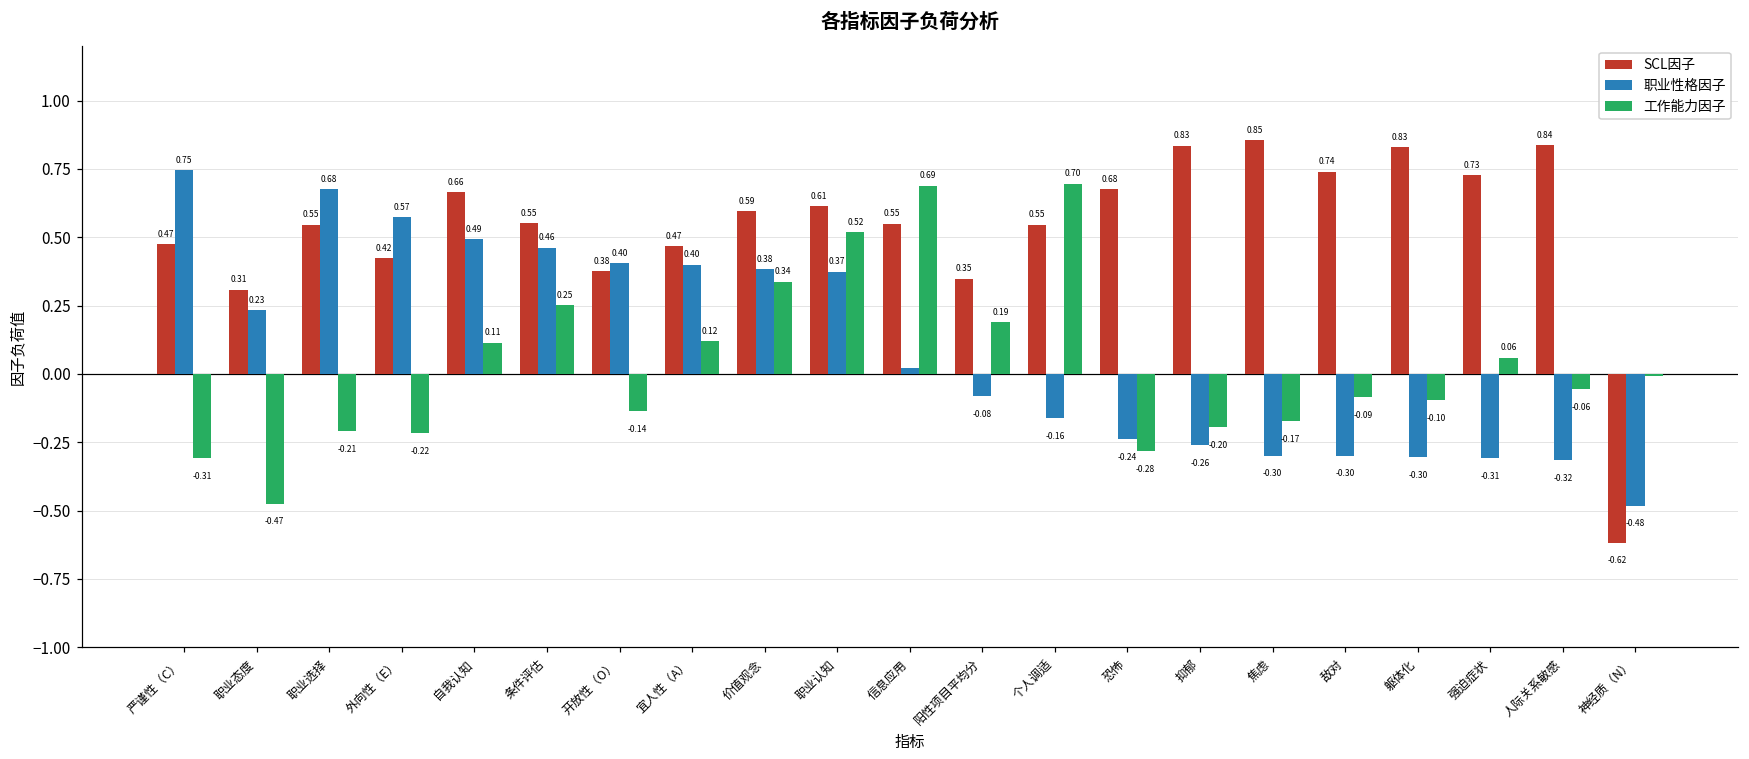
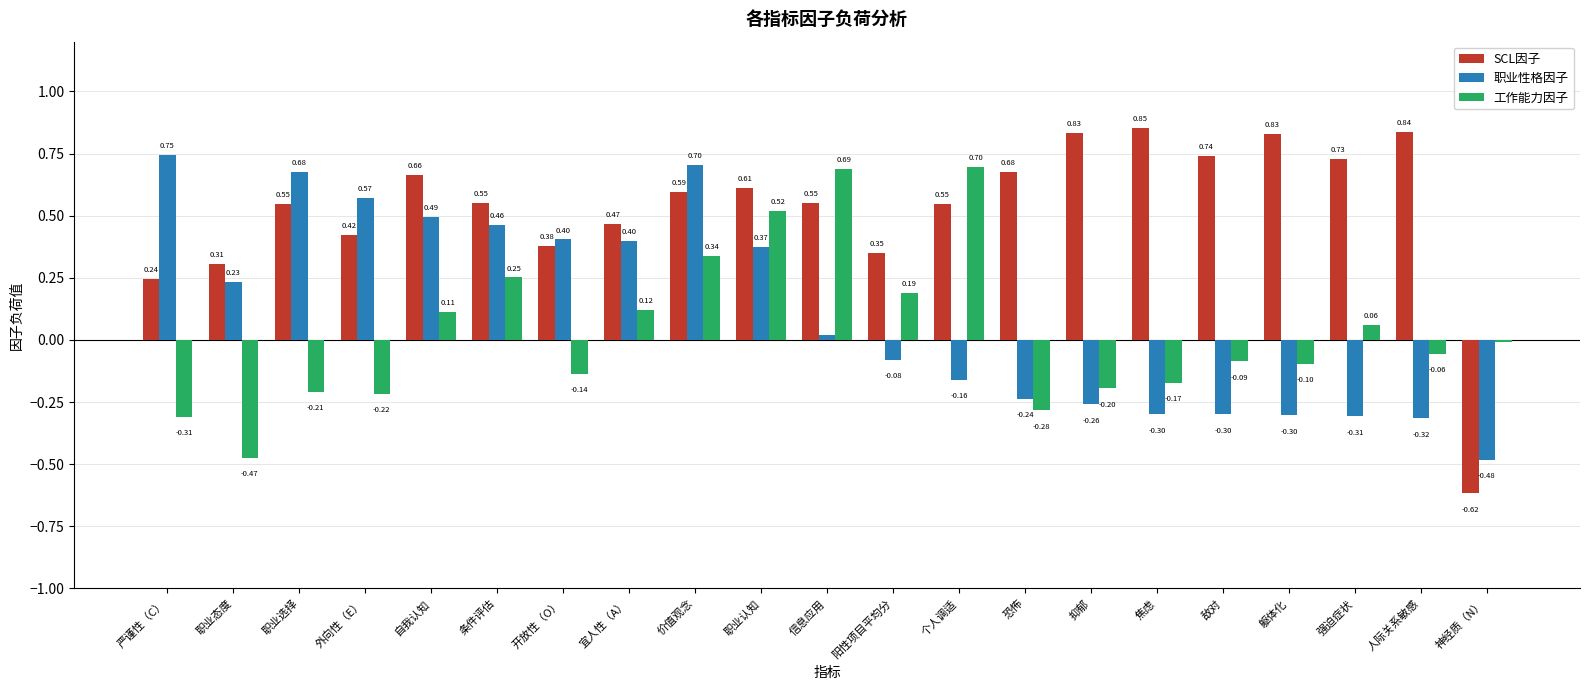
  {
    "SCL因子": {
-     "严谨性（C）": 0.47,
+     "严谨性（C）": 0.24,
      "职业态度": 0.31,
      "职业选择": 0.55,
      "外向性（E）": 0.42,
      "自我认知": 0.66,
      "条件评估": 0.55,
      "开放性（O）": 0.38,
      "宜人性（A）": 0.47,
      "价值观念": 0.59,
      "职业认知": 0.61,
      "信息应用": 0.55,
      "阳性项目平均分": 0.35,
      "个人调适": 0.55,
      "恐怖": 0.68,
      "抑郁": 0.83,
      "焦虑": 0.85,
      "敌对": 0.74,
      "躯体化": 0.83,
      "强迫症状": 0.73,
      "人际关系敏感": 0.84,
      "神经质（N）": -0.62
    },
    "职业性格因子": {
      "严谨性（C）": 0.75,
      "职业态度": 0.23,
      "职业选择": 0.68,
      "外向性（E）": 0.57,
      "自我认知": 0.49,
      "条件评估": 0.46,
      "开放性（O）": 0.40,
      "宜人性（A）": 0.40,
-     "价值观念": 0.38,
+     "价值观念": 0.70,
      "职业认知": 0.37,
      "阳性项目平均分": -0.08,
      "个人调适": -0.16,
      "恐怖": -0.24,
      "抑郁": -0.26,
      "焦虑": -0.30,
      "敌对": -0.30,
      "躯体化": -0.30,
      "强迫症状": -0.31,
      "人际关系敏感": -0.32,
      "神经质（N）": -0.48
    },
    "工作能力因子": {
      "严谨性（C）": -0.31,
      "职业态度": -0.47,
      "职业选择": -0.21,
      "外向性（E）": -0.22,
      "自我认知": 0.11,
      "条件评估": 0.25,
      "开放性（O）": -0.14,
      "宜人性（A）": 0.12,
      "价值观念": 0.34,
      "职业认知": 0.52,
      "信息应用": 0.69,
      "阳性项目平均分": 0.19,
      "个人调适": 0.70,
      "恐怖": -0.28,
      "抑郁": -0.20,
      "焦虑": -0.17,
      "敌对": -0.09,
      "躯体化": -0.10,
      "强迫症状": 0.06,
      "人际关系敏感": -0.06
    }
  }
